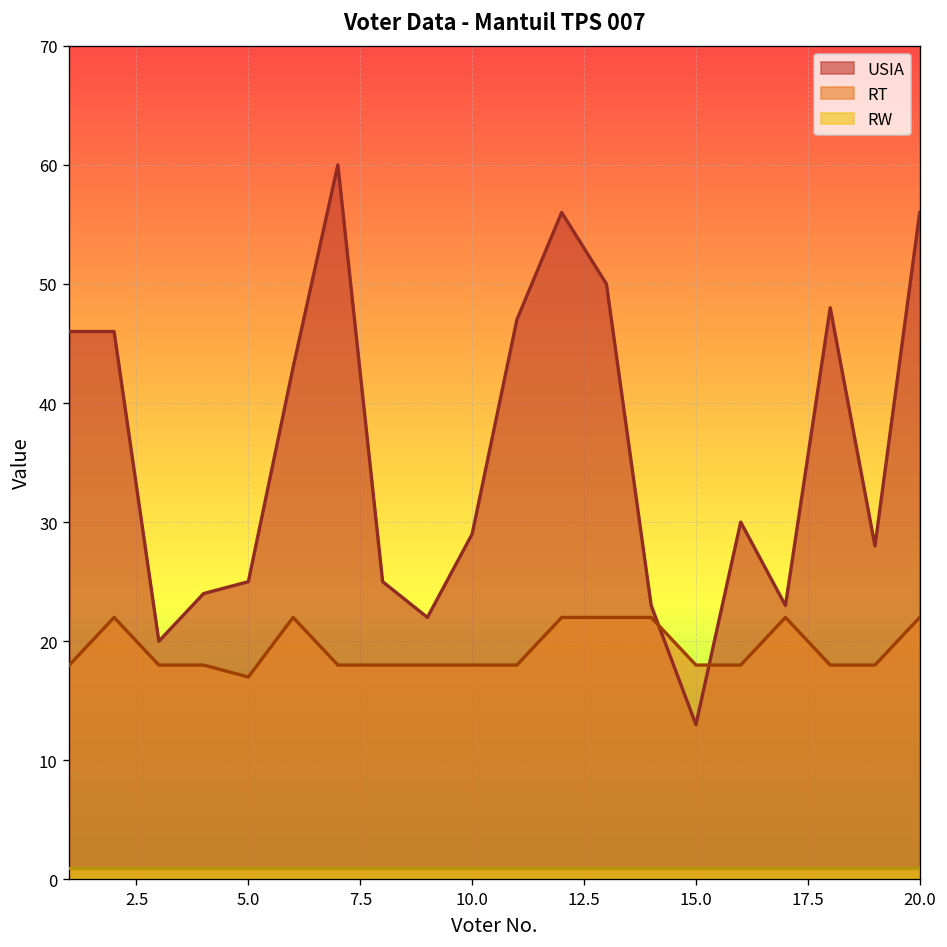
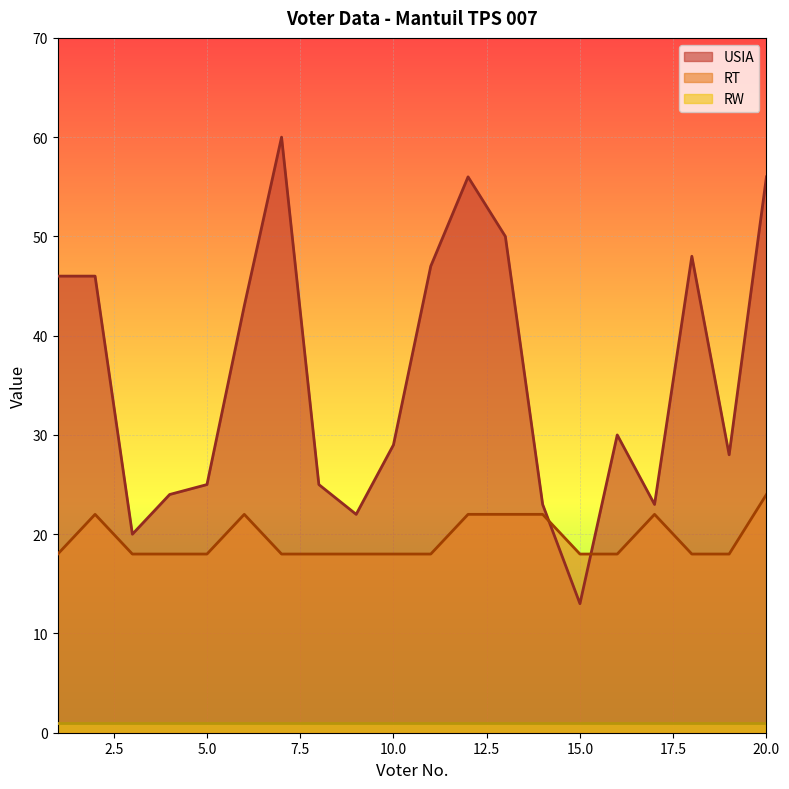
  {
    "USIA": {
      "5.0": 25,
      "10.0": 29,
      "15.0": 13,
      "20.0": 56
    },
    "RT": {
-     "5.0": 17,
+     "5.0": 18,
      "10.0": 18,
      "15.0": 18,
-     "20.0": 22
+     "20.0": 24
    },
    "RW": {
      "5.0": 1,
      "10.0": 1,
      "15.0": 1,
      "20.0": 1
    }
  }
